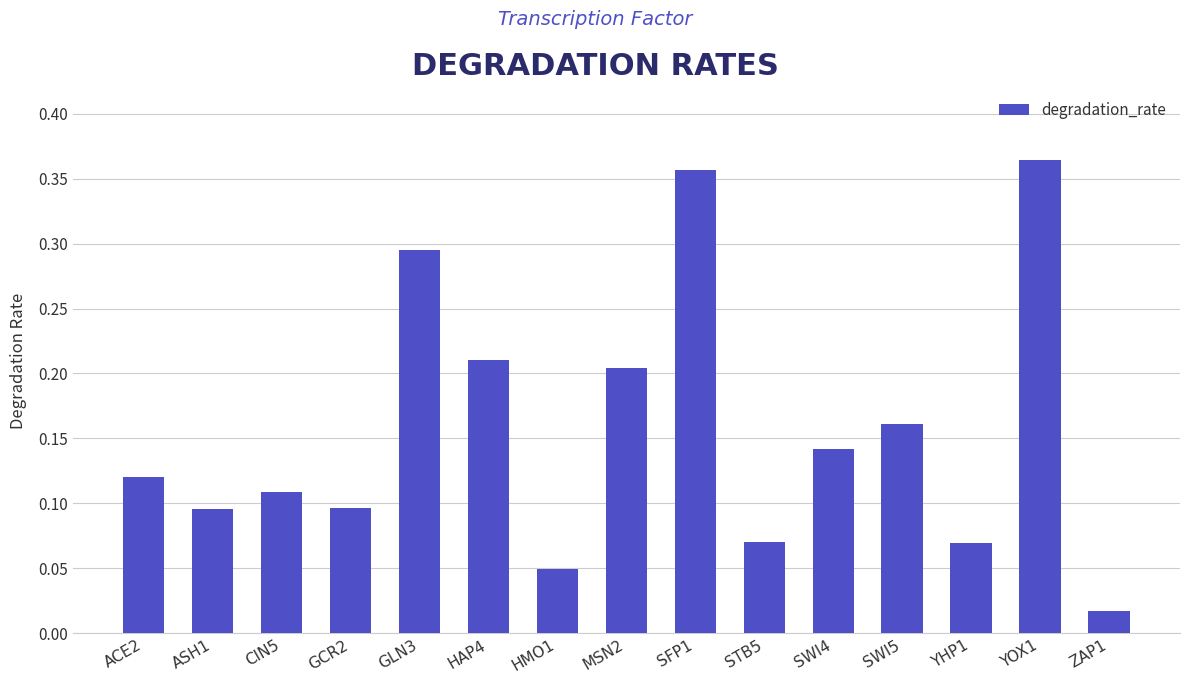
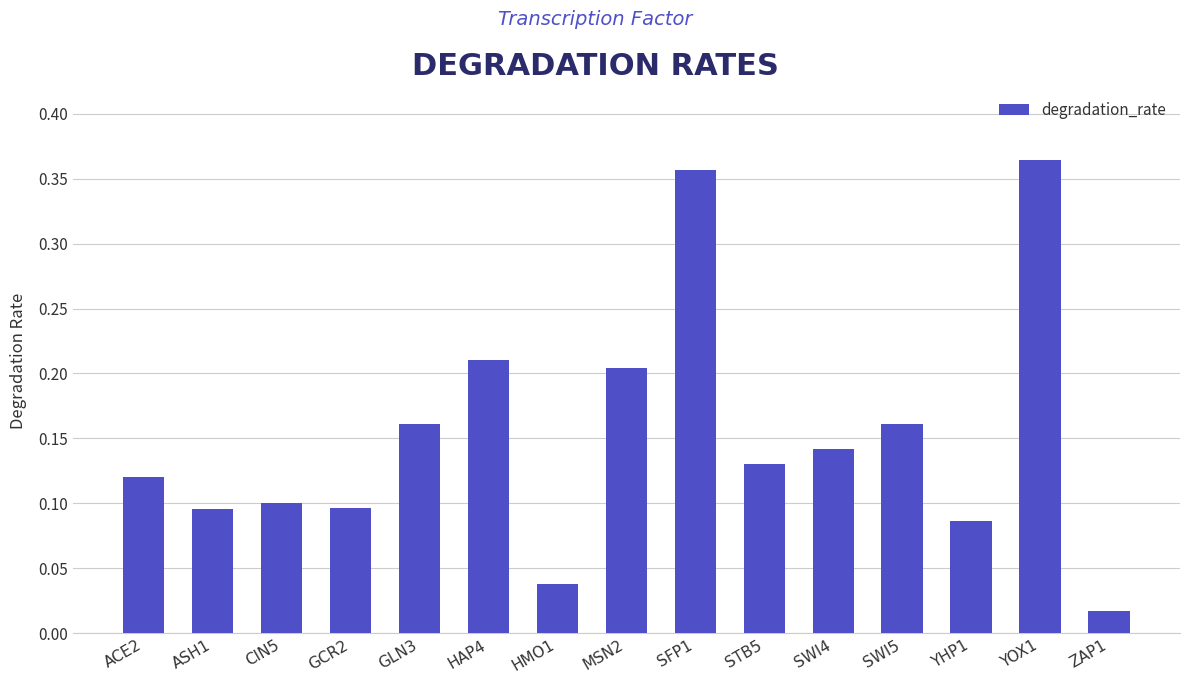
  {
    "ACE2": 0.120,
    "ASH1": 0.096,
-   "CIN5": 0.109,
+   "CIN5": 0.101,
    "GCR2": 0.096,
-   "GLN3": 0.295,
+   "GLN3": 0.161,
    "HAP4": 0.211,
-   "HMO1": 0.050,
+   "HMO1": 0.038,
    "MSN2": 0.204,
    "SFP1": 0.357,
-   "STB5": 0.07,
+   "STB5": 0.13,
    "SWI4": 0.142,
    "SWI5": 0.161,
-   "YHP1": 0.069,
+   "YHP1": 0.087,
    "YOX1": 0.365,
    "ZAP1": 0.017
  }
